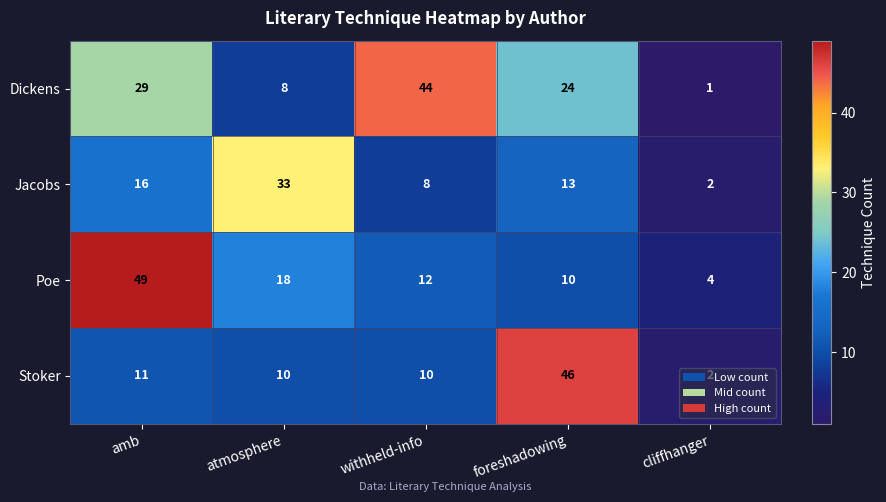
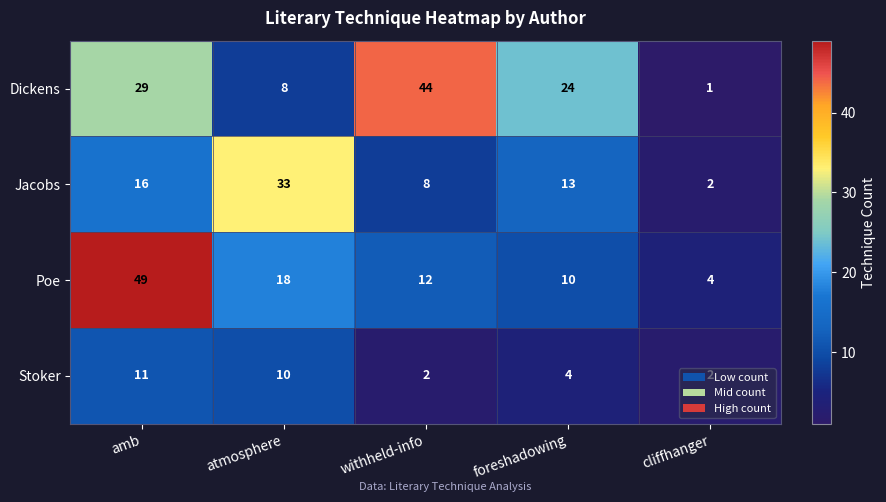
  {
    "Dickens": {
      "amb": 29,
      "atmosphere": 8,
      "withheld-info": 44,
      "foreshadowing": 24,
      "cliffhanger": 1
    },
    "Jacobs": {
      "amb": 16,
      "atmosphere": 33,
      "withheld-info": 8,
      "foreshadowing": 13,
      "cliffhanger": 2
    },
    "Poe": {
      "amb": 49,
      "atmosphere": 18,
      "withheld-info": 12,
      "foreshadowing": 10,
      "cliffhanger": 4
    },
    "Stoker": {
      "amb": 11,
      "atmosphere": 10,
-     "withheld-info": 10,
-     "foreshadowing": 46
+     "withheld-info": 2,
+     "foreshadowing": 4
    }
  }
